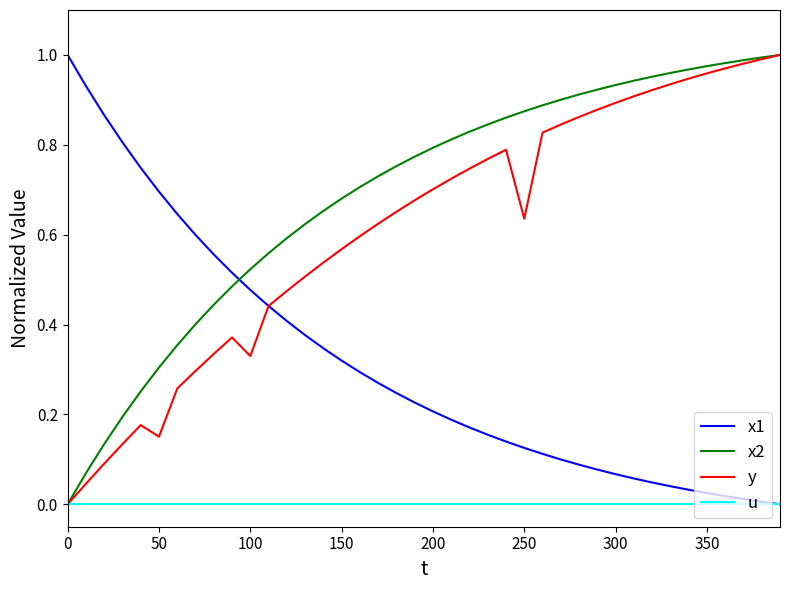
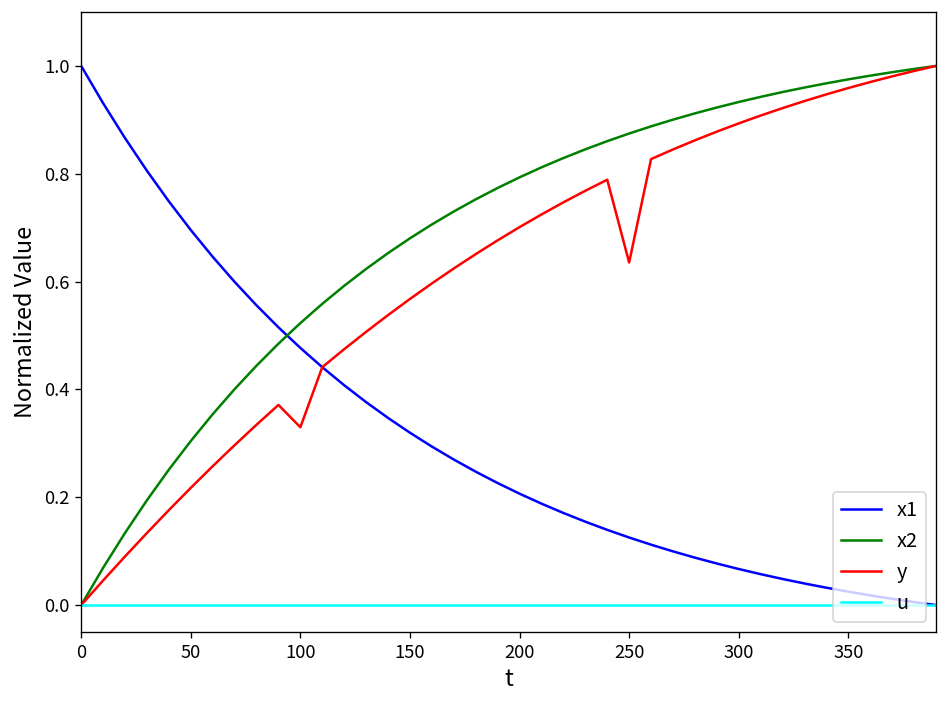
  {
    "x1": {
      "0": 1.00,
      "50": 0.70,
      "100": 0.48,
      "150": 0.32,
      "200": 0.21,
      "250": 0.13,
      "300": 0.07
    },
    "x2": {
      "50": 0.30,
      "100": 0.52,
      "150": 0.68,
      "200": 0.79,
      "250": 0.87,
      "300": 0.93,
      "350": 0.98
    },
    "y": {
-     "50": 0.15,
+     "50": 0.22,
      "100": 0.33,
      "150": 0.57,
      "200": 0.70,
      "250": 0.64,
      "300": 0.89,
      "350": 0.96
    },
    "u": {
      "50": 0.00,
      "100": 0.00,
      "150": 0.00,
      "200": 0.00,
      "250": 0.00,
      "300": 0.00
    }
  }
